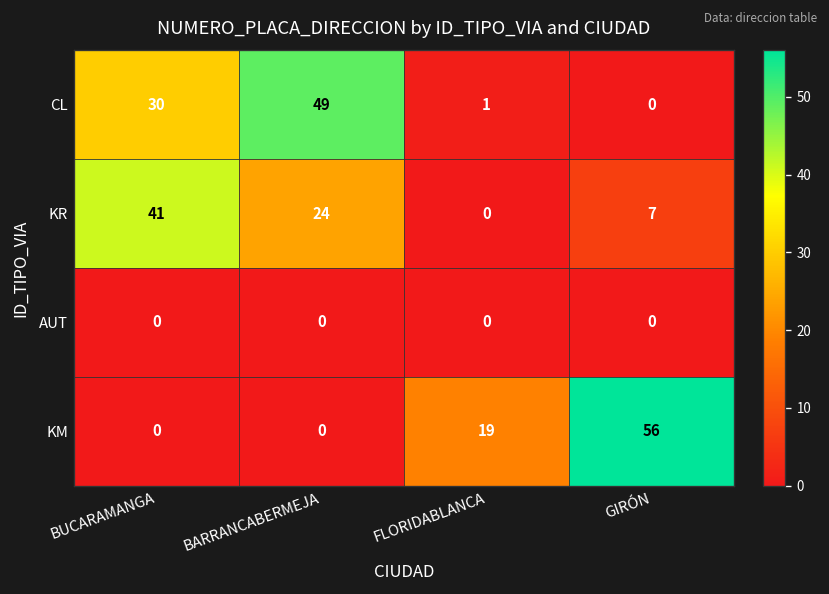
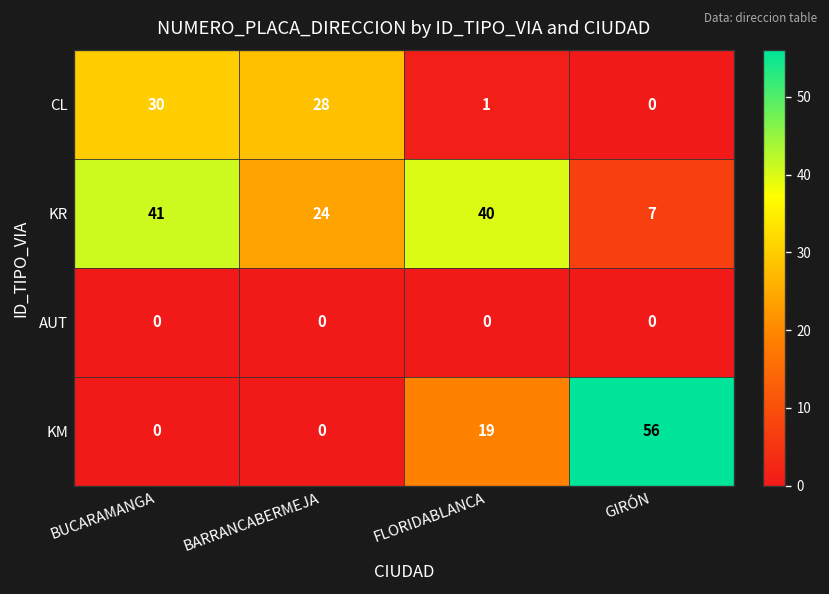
  {
    "CL": {
      "BUCARAMANGA": 30,
-     "BARRANCABERMEJA": 49,
+     "BARRANCABERMEJA": 28,
      "FLORIDABLANCA": 1,
      "GIRÓN": 0
    },
    "KR": {
      "BUCARAMANGA": 41,
      "BARRANCABERMEJA": 24,
-     "FLORIDABLANCA": 0,
+     "FLORIDABLANCA": 40,
      "GIRÓN": 7
    },
    "AUT": {
      "BUCARAMANGA": 0,
      "BARRANCABERMEJA": 0,
      "FLORIDABLANCA": 0,
      "GIRÓN": 0
    },
    "KM": {
      "BUCARAMANGA": 0,
      "BARRANCABERMEJA": 0,
      "FLORIDABLANCA": 19,
      "GIRÓN": 56
    }
  }
